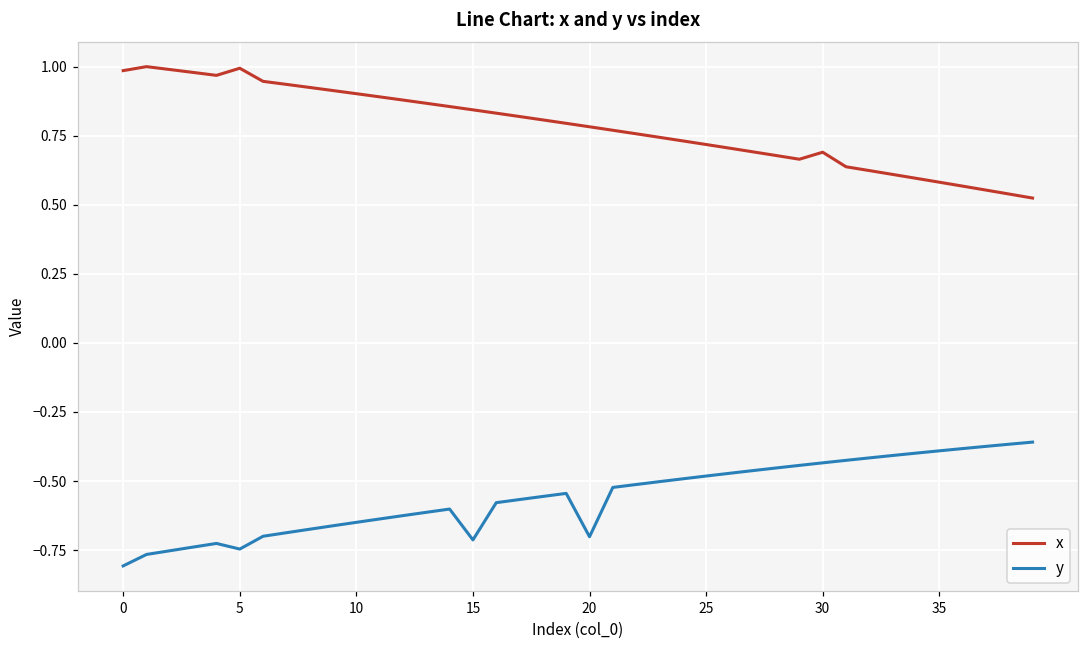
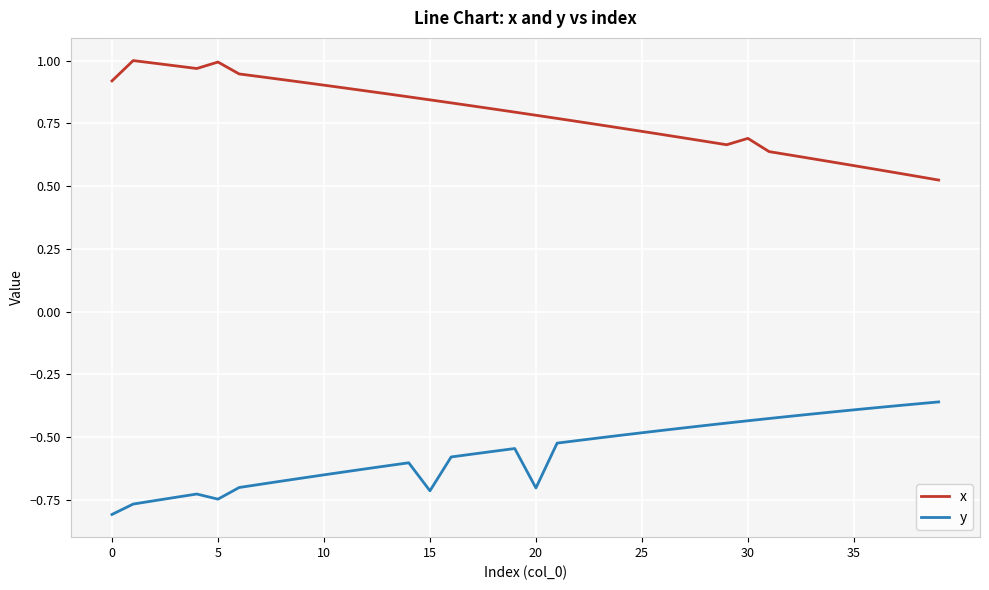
  {
    "x": {
-     "0": 0.99,
+     "0": 0.92,
      "5": 0.99,
      "10": 0.90,
      "15": 0.84,
      "20": 0.78,
      "25": 0.72,
      "30": 0.69,
      "35": 0.58
    },
    "y": {
      "0": -0.81,
      "5": -0.75,
      "10": -0.65,
      "15": -0.71,
      "20": -0.70,
      "25": -0.48,
      "30": -0.43,
      "35": -0.39
    }
  }
